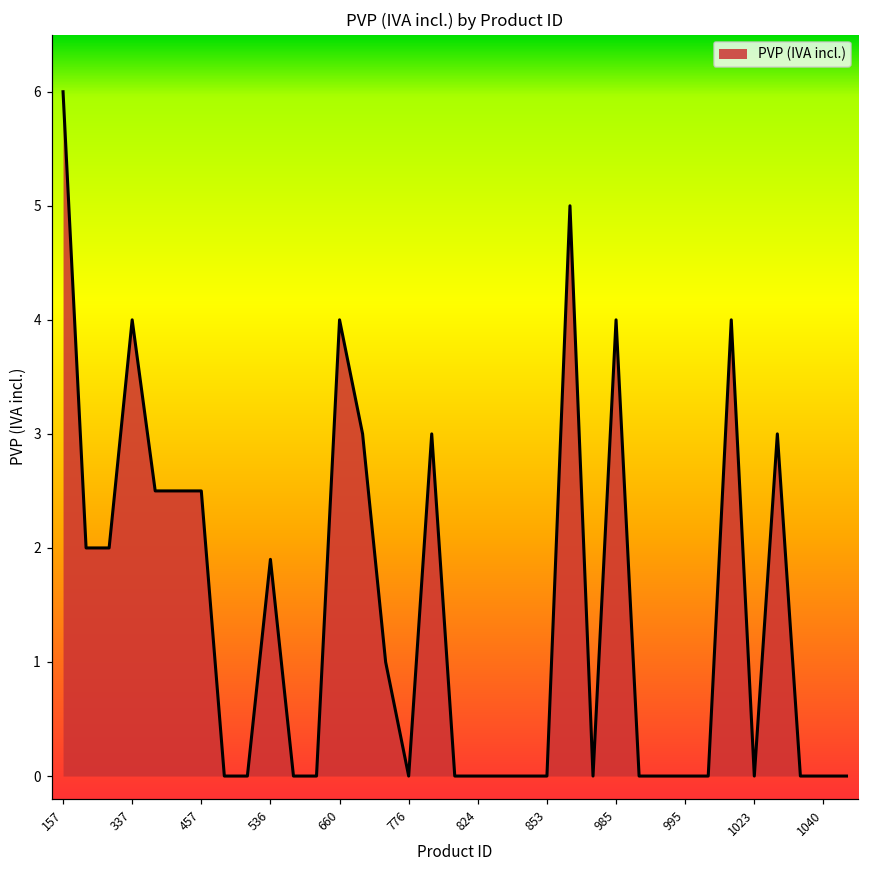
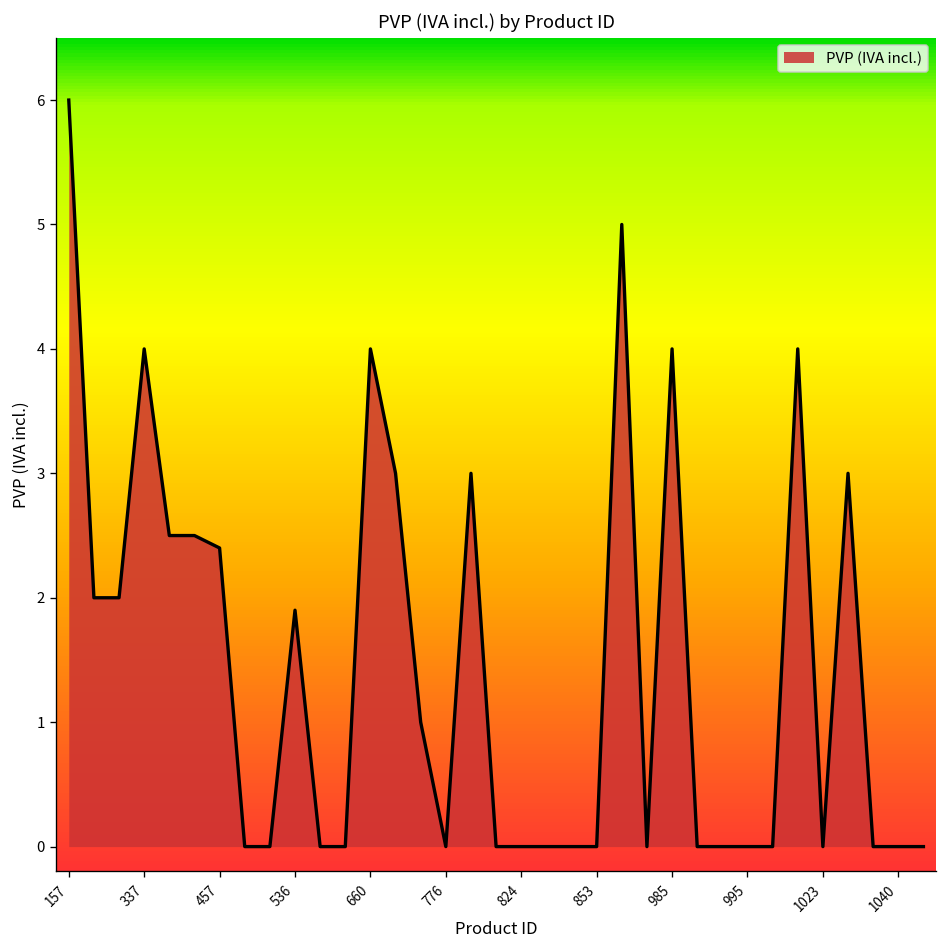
  {
    "157": 6.0,
    "337": 4.0,
-   "457": 2.5,
+   "457": 2.4,
    "536": 1.9,
    "660": 4.0,
    "776": 0.0,
    "824": 0.0,
    "853": 0.0,
    "985": 4.0,
    "995": 0.0,
    "1023": 0.0,
    "1040": 0.0
  }
